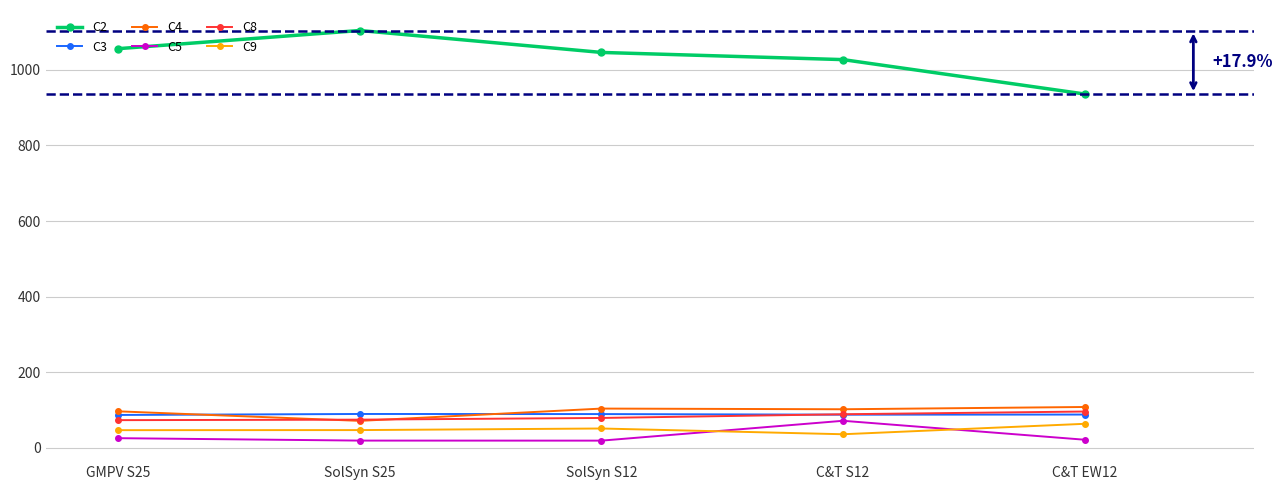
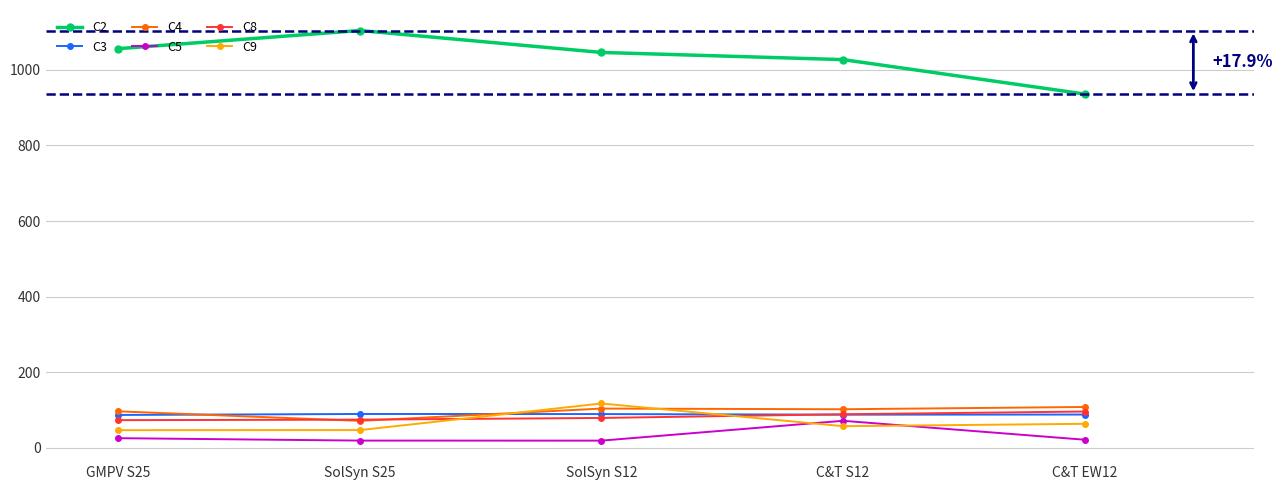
  {
    "C2": {
      "GMPV S25": 1060,
      "SolSyn S25": 1100,
      "SolSyn S12": 1050,
      "C&T S12": 1030,
      "C&T EW12": 940
    },
    "C3": {
      "GMPV S25": 90,
      "SolSyn S25": 90,
      "SolSyn S12": 90,
      "C&T EW12": 90
    },
    "C4": {
      "GMPV S25": 100,
      "SolSyn S12": 100,
      "C&T S12": 100,
      "C&T EW12": 110
    },
    "C5": {
      "GMPV S25": 30,
      "SolSyn S25": 20,
      "SolSyn S12": 20,
      "C&T S12": 70,
      "C&T EW12": 20
    },
    "C8": {
      "GMPV S25": 70,
      "SolSyn S12": 80,
      "C&T EW12": 100
    },
    "C9": {
      "GMPV S25": 50,
      "SolSyn S25": 50,
-     "SolSyn S12": 50,
-     "C&T S12": 40,
+     "SolSyn S12": 120,
+     "C&T S12": 60,
      "C&T EW12": 60
    }
  }
